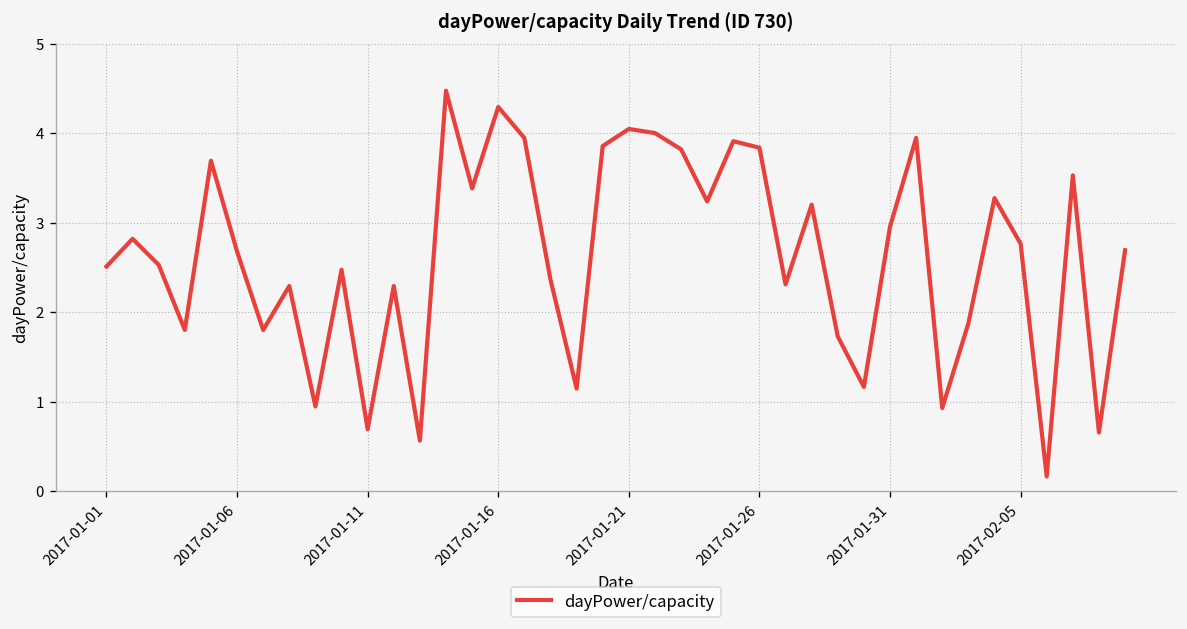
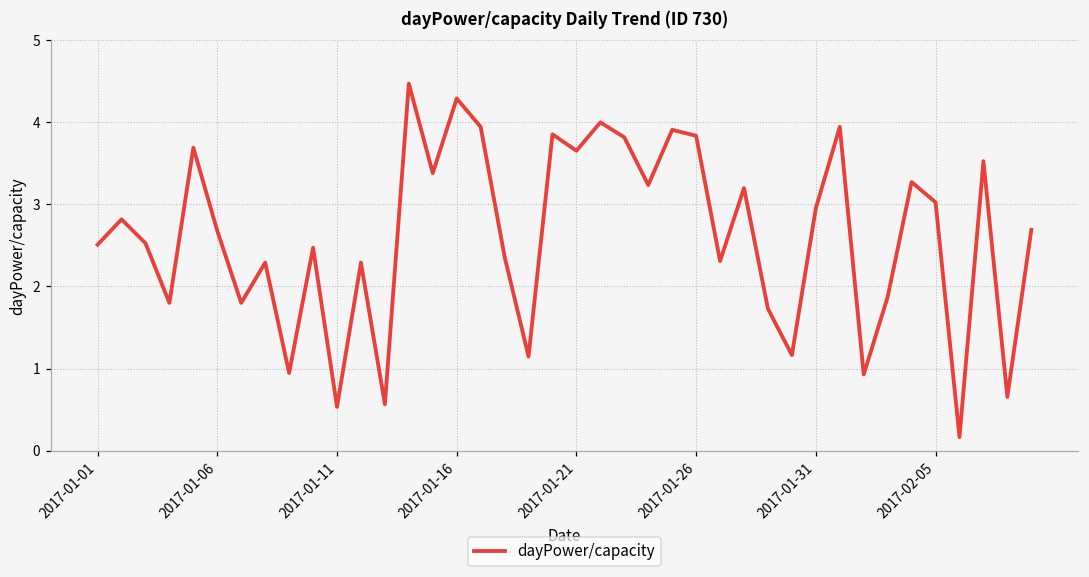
  {
    "2017-01-01": 2.5,
    "2017-01-06": 2.7,
-   "2017-01-11": 0.7,
+   "2017-01-11": 0.5,
    "2017-01-16": 4.3,
-   "2017-01-21": 4.0,
+   "2017-01-21": 3.7,
    "2017-01-26": 3.8,
    "2017-01-31": 3.0,
-   "2017-02-05": 2.8
+   "2017-02-05": 3.0
  }
